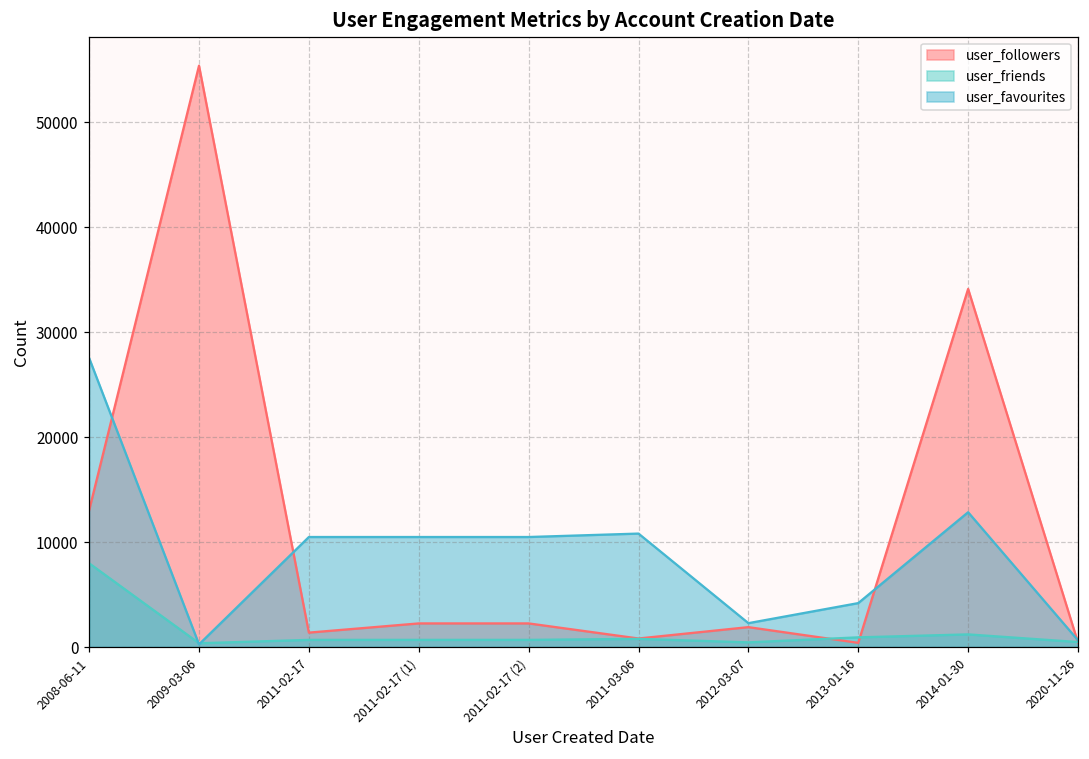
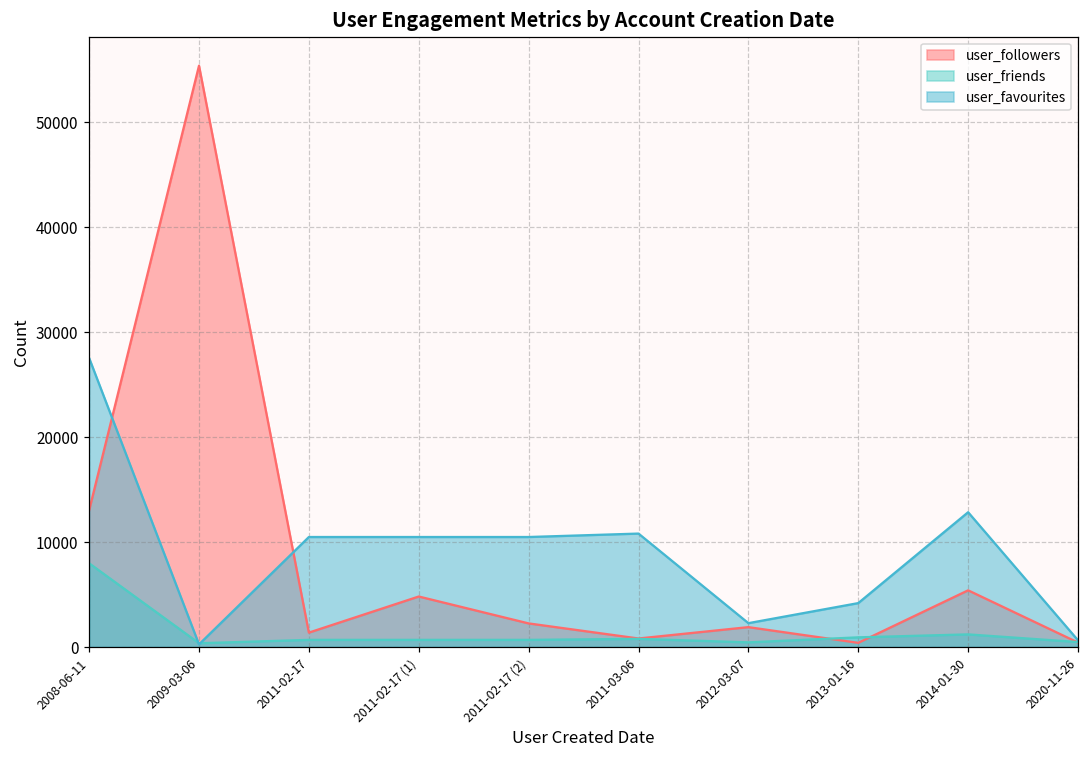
  {
    "user_followers": {
      "2008-06-11": 13000,
      "2009-03-06": 55000,
      "2011-02-17": 1000,
-     "2011-02-17 (1)": 2000,
+     "2011-02-17 (1)": 5000,
      "2011-02-17 (2)": 2000,
      "2012-03-07": 2000,
      "2013-01-16": 0,
-     "2014-01-30": 34000
+     "2014-01-30": 5000
    }
  }
